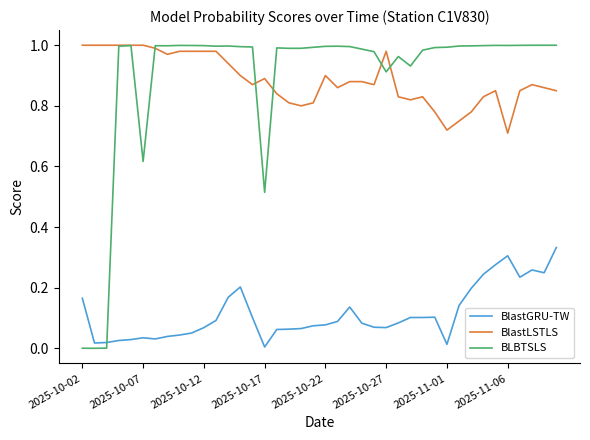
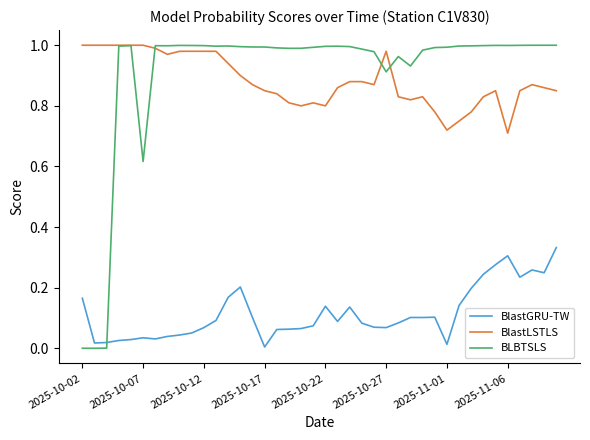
  {
    "BlastGRU-TW": {
      "2025-10-02": 0.17,
      "2025-10-07": 0.03,
      "2025-10-12": 0.07,
      "2025-10-17": 0.00,
-     "2025-10-22": 0.08,
+     "2025-10-22": 0.14,
      "2025-10-27": 0.07,
      "2025-11-01": 0.01,
      "2025-11-06": 0.31
    },
    "BlastLSTLS": {
      "2025-10-02": 1.00,
      "2025-10-07": 1.00,
      "2025-10-12": 0.98,
-     "2025-10-17": 0.89,
-     "2025-10-22": 0.9,
+     "2025-10-17": 0.85,
+     "2025-10-22": 0.8,
      "2025-10-27": 0.98,
      "2025-11-01": 0.72,
      "2025-11-06": 0.71
    },
    "BLBTSLS": {
      "2025-10-02": 0.00,
      "2025-10-07": 0.62,
      "2025-10-12": 1.00,
-     "2025-10-17": 0.51,
+     "2025-10-17": 0.99,
      "2025-10-22": 1.00,
      "2025-10-27": 0.91,
      "2025-11-01": 0.99,
      "2025-11-06": 1.00
    }
  }
